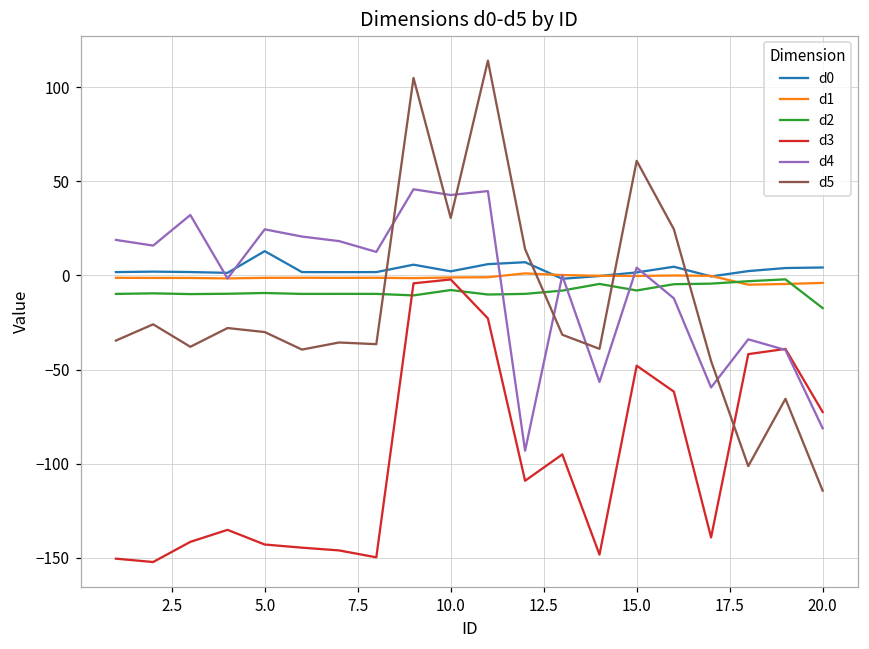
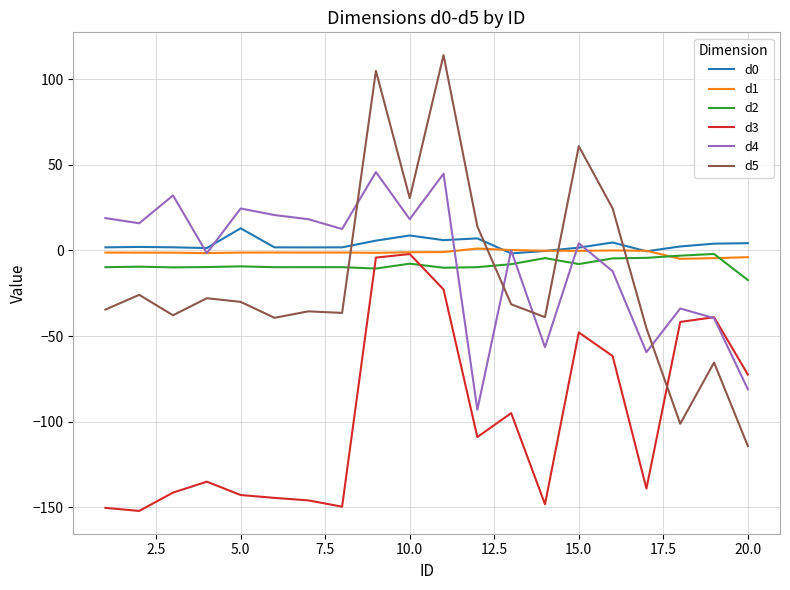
  {
    "d0": {
      "5.0": 13,
-     "10.0": 2,
+     "10.0": 9,
      "15.0": 2,
      "20.0": 4
    },
    "d1": {
      "5.0": -1,
      "15.0": 0,
      "20.0": -4
    },
    "d2": {
      "5.0": -9,
      "10.0": -8,
      "15.0": -8,
      "20.0": -17
    },
    "d3": {
      "5.0": -143,
      "15.0": -48,
      "20.0": -73
    },
    "d4": {
      "5.0": 24,
-     "10.0": 43,
+     "10.0": 18,
      "15.0": 4,
      "20.0": -81
    },
    "d5": {
      "5.0": -30,
      "10.0": 31,
      "15.0": 61,
      "20.0": -114
    }
  }
